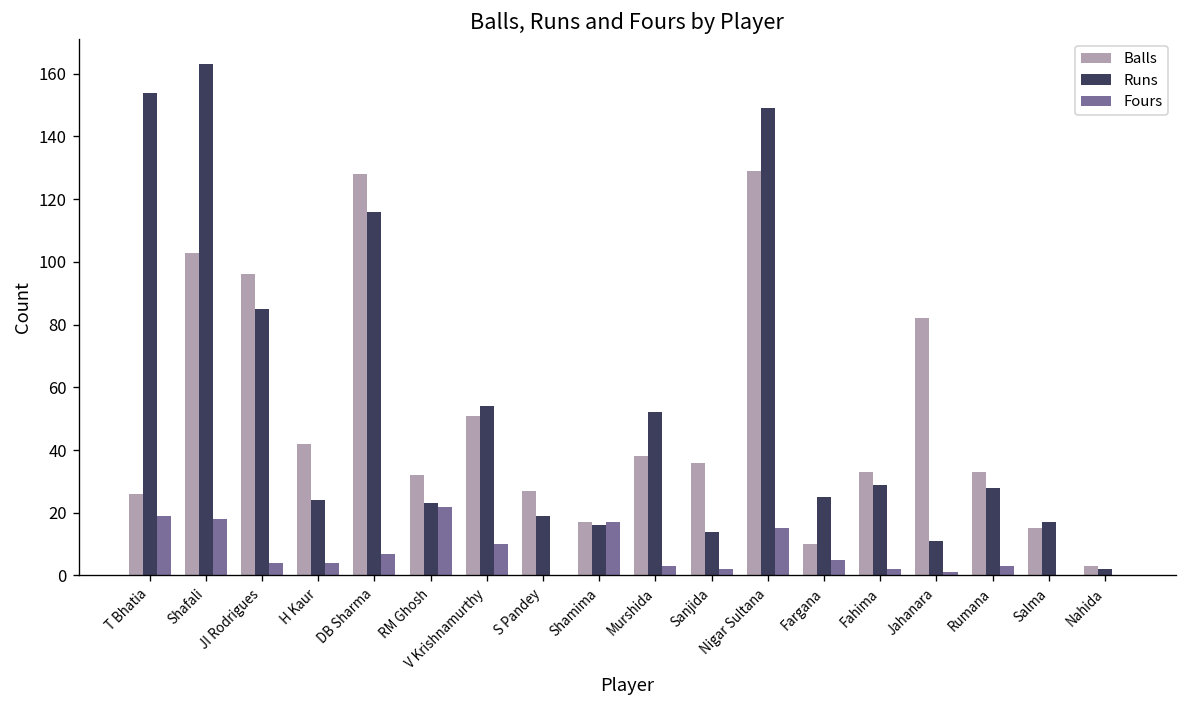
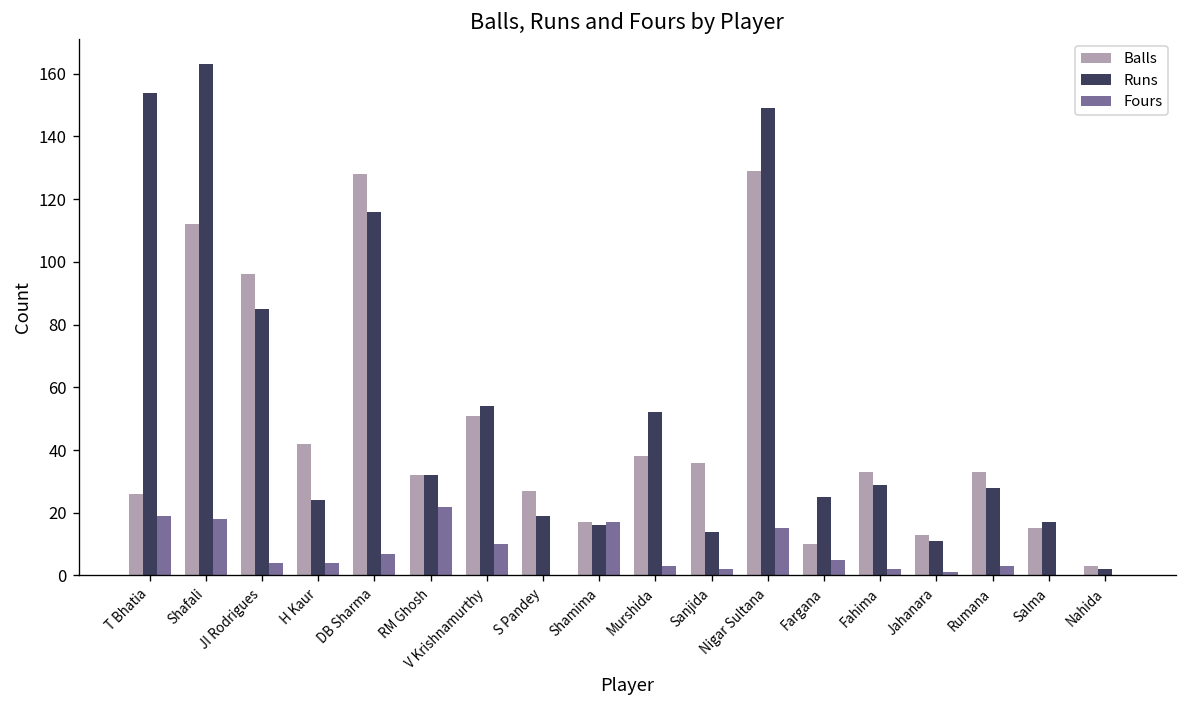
  {
    "Balls": {
      "T Bhatia": 26,
-     "Shafali": 103,
+     "Shafali": 112,
      "JI Rodrigues": 96,
      "H Kaur": 42,
      "DB Sharma": 128,
      "RM Ghosh": 32,
      "V Krishnamurthy": 51,
      "S Pandey": 27,
      "Shamima": 17,
      "Murshida": 38,
      "Sanjida": 36,
      "Nigar Sultana": 129,
      "Fargana": 10,
      "Fahima": 33,
-     "Jahanara": 82,
+     "Jahanara": 13,
      "Rumana": 33,
      "Salma": 15,
      "Nahida": 3
    },
    "Runs": {
      "T Bhatia": 154,
      "Shafali": 163,
      "JI Rodrigues": 85,
      "H Kaur": 24,
      "DB Sharma": 116,
-     "RM Ghosh": 23,
+     "RM Ghosh": 32,
      "V Krishnamurthy": 54,
      "S Pandey": 19,
      "Shamima": 16,
      "Murshida": 52,
      "Sanjida": 14,
      "Nigar Sultana": 149,
      "Fargana": 25,
      "Fahima": 29,
      "Jahanara": 11,
      "Rumana": 28,
      "Salma": 17,
      "Nahida": 2
    },
    "Fours": {
      "T Bhatia": 19,
      "Shafali": 18,
      "JI Rodrigues": 4,
      "H Kaur": 4,
      "DB Sharma": 7,
      "RM Ghosh": 22,
      "V Krishnamurthy": 10,
      "S Pandey": 0,
      "Shamima": 17,
      "Murshida": 3,
      "Sanjida": 2,
      "Nigar Sultana": 15,
      "Fargana": 5,
      "Fahima": 2,
      "Jahanara": 1,
      "Rumana": 3,
      "Salma": 0,
      "Nahida": 0
    }
  }
